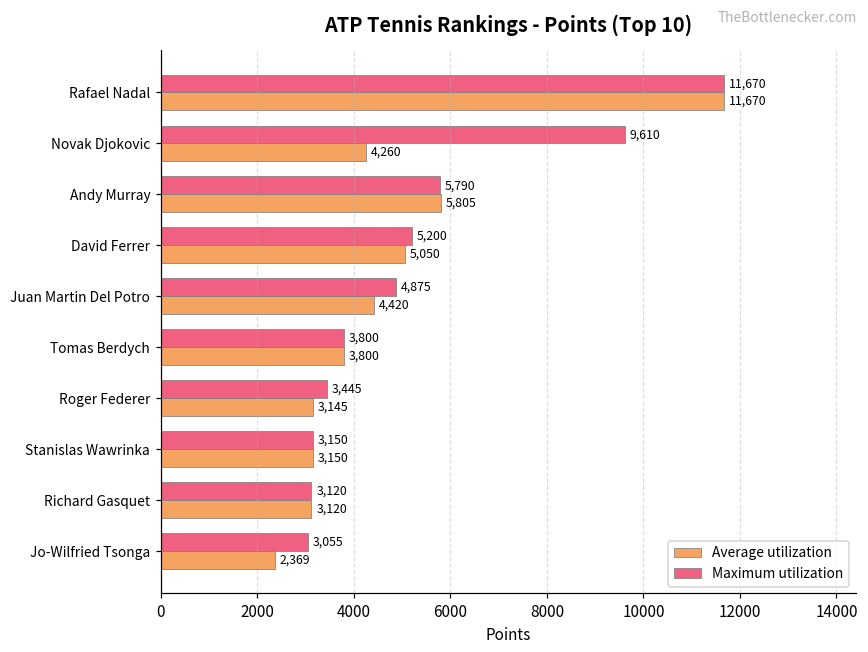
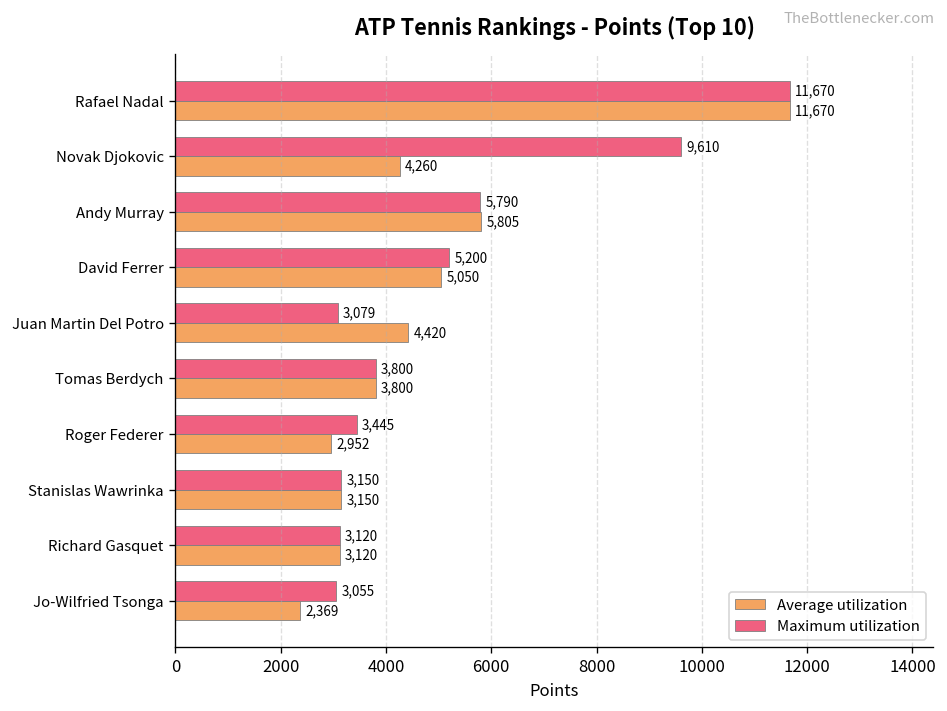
  {
    "Average utilization": {
      "Rafael Nadal": "11,670",
      "Novak Djokovic": "4,260",
      "Andy Murray": "5,805",
      "David Ferrer": "5,050",
      "Juan Martin Del Potro": "4,420",
      "Tomas Berdych": "3,800",
-     "Roger Federer": "3,145",
+     "Roger Federer": "2,952",
      "Stanislas Wawrinka": "3,150",
      "Richard Gasquet": "3,120",
      "Jo-Wilfried Tsonga": "2,369"
    },
    "Maximum utilization": {
      "Rafael Nadal": "11,670",
      "Novak Djokovic": "9,610",
      "Andy Murray": "5,790",
      "David Ferrer": "5,200",
-     "Juan Martin Del Potro": "4,875",
+     "Juan Martin Del Potro": "3,079",
      "Tomas Berdych": "3,800",
      "Roger Federer": "3,445",
      "Stanislas Wawrinka": "3,150",
      "Richard Gasquet": "3,120",
      "Jo-Wilfried Tsonga": "3,055"
    }
  }
